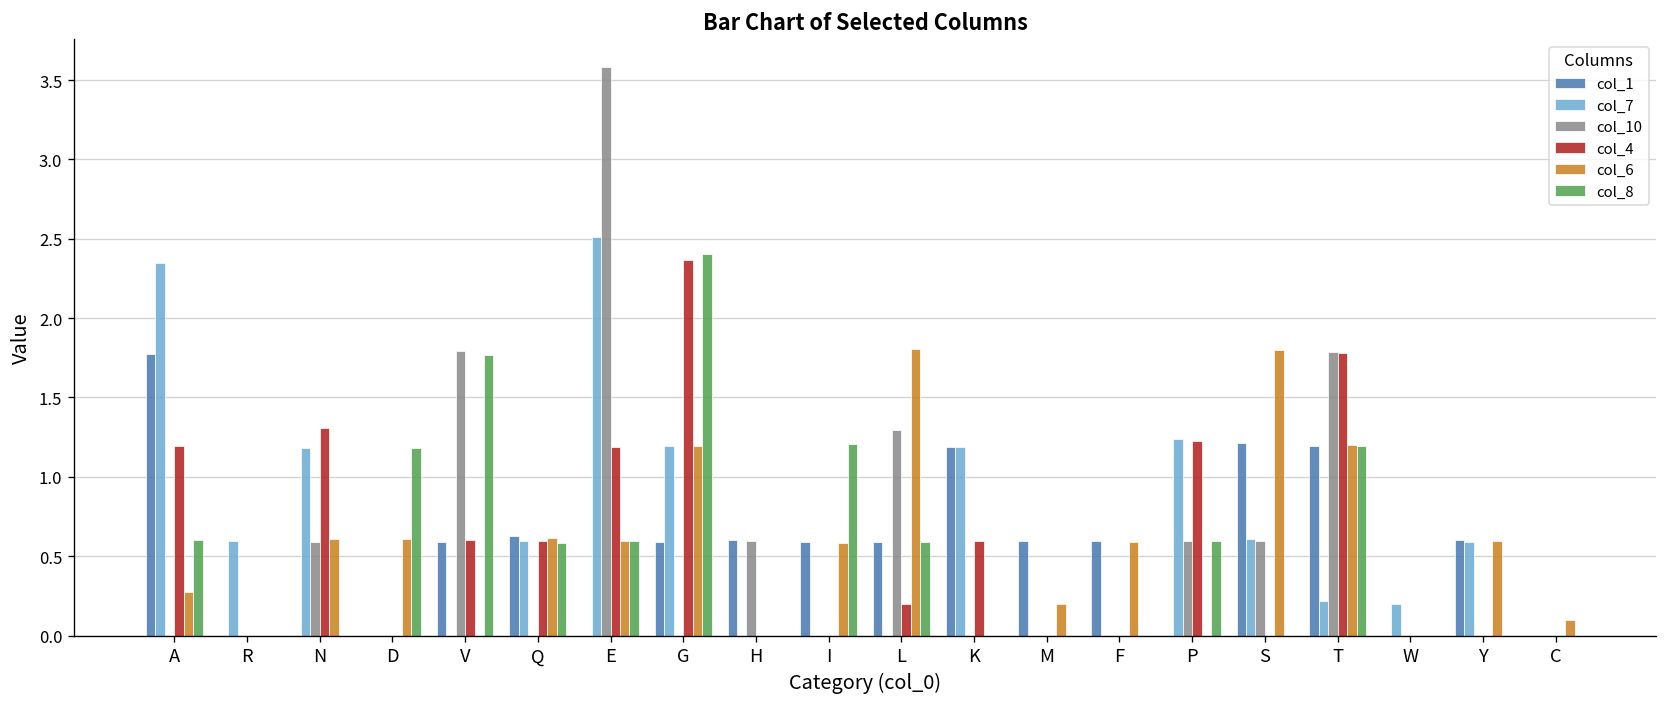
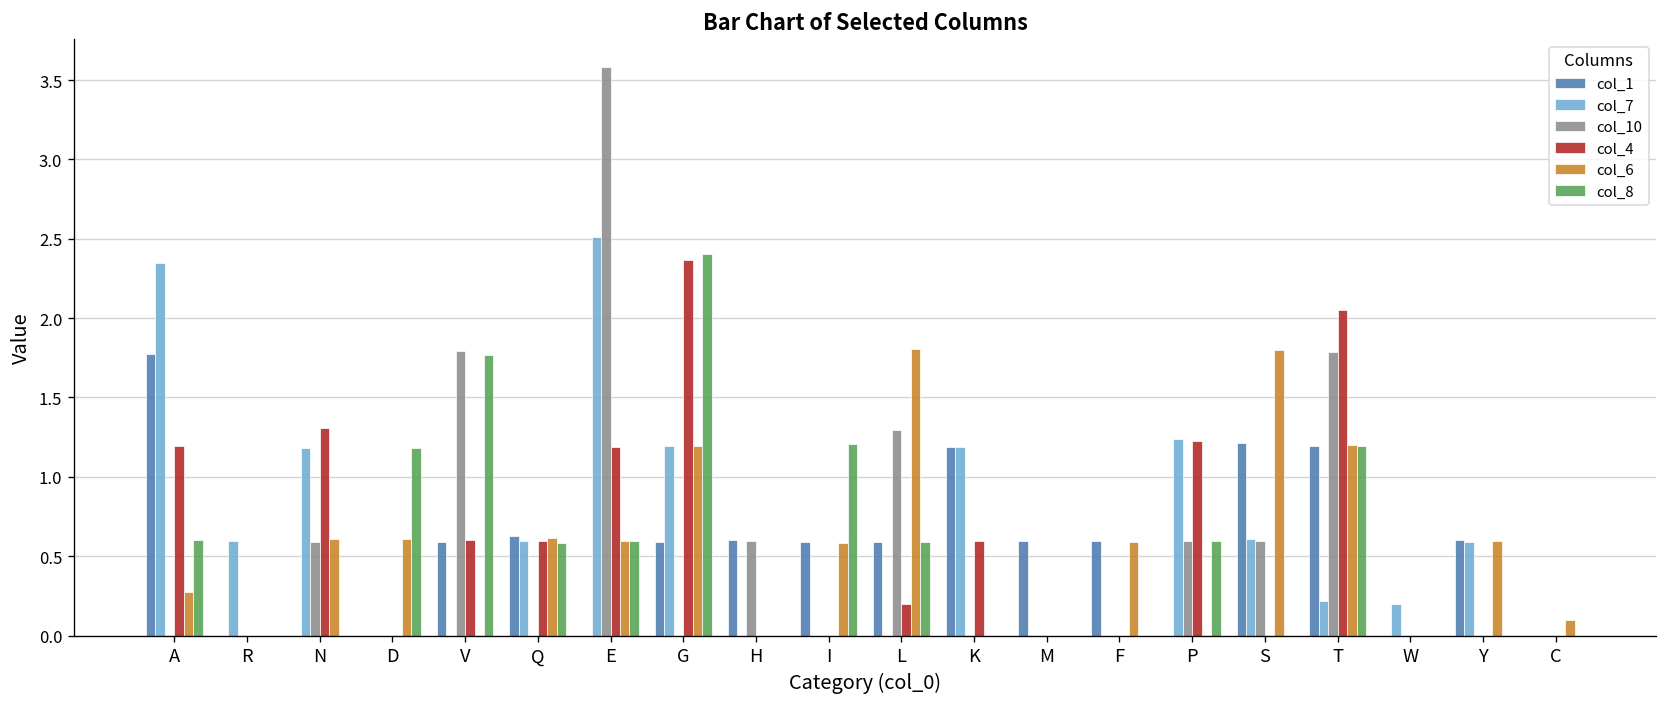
  {
    "col_1": {
      "A": 1.78,
      "R": 0.00,
      "N": 0.00,
      "D": 0.00,
      "V": 0.59,
      "Q": 0.63,
      "E": 0.00,
      "G": 0.59,
      "H": 0.60,
      "I": 0.59,
      "L": 0.59,
      "K": 1.19,
      "M": 0.60,
      "F": 0.60,
      "P": 0.00,
      "S": 1.21,
      "T": 1.20,
      "W": 0.00,
      "Y": 0.60,
      "C": 0.00
    },
    "col_7": {
      "A": 2.35,
      "R": 0.59,
      "N": 1.18,
      "D": 0.00,
      "V": 0.00,
      "Q": 0.60,
      "E": 2.51,
      "G": 1.20,
      "H": 0.00,
      "I": 0.00,
      "L": 0.00,
      "K": 1.19,
      "M": 0.00,
      "F": 0.00,
      "P": 1.24,
      "S": 0.61,
      "T": 0.22,
      "W": 0.20,
      "Y": 0.59,
      "C": 0.00
    },
    "col_10": {
      "A": 0.00,
      "R": 0.00,
      "N": 0.59,
      "D": 0.00,
      "V": 1.79,
      "Q": 0.00,
      "E": 3.58,
      "G": 0.00,
      "H": 0.60,
      "I": 0.00,
      "L": 1.29,
      "K": 0.00,
      "M": 0.00,
      "F": 0.00,
      "P": 0.60,
      "S": 0.60,
      "T": 1.79,
      "W": 0.00,
      "Y": 0.00,
      "C": 0.00
    },
    "col_4": {
      "A": 1.19,
      "R": 0.00,
      "N": 1.31,
      "D": 0.00,
      "V": 0.60,
      "Q": 0.60,
      "E": 1.19,
      "G": 2.37,
      "H": 0.00,
      "I": 0.00,
      "L": 0.20,
      "K": 0.59,
      "M": 0.00,
      "F": 0.00,
      "P": 1.22,
      "S": 0.00,
-     "T": 1.78,
+     "T": 2.05,
      "W": 0.00,
      "Y": 0.00,
      "C": 0.00
    },
    "col_6": {
      "A": 0.27,
      "R": 0.0,
      "N": 0.6,
      "D": 0.6,
      "V": 0.0,
      "Q": 0.6,
      "E": 0.6,
      "G": 1.2,
      "H": 0.0,
      "I": 0.58,
      "L": 1.8,
      "K": 0.0,
-     "M": 0.2,
+     "M": 0.0,
      "F": 0.6,
      "P": 0.0,
      "S": 1.8,
      "T": 1.2,
      "W": 0.0,
      "Y": 0.6,
      "C": 0.1
    },
    "col_8": {
      "A": 0.60,
      "R": 0.00,
      "N": 0.00,
      "D": 1.18,
      "V": 1.77,
      "Q": 0.59,
      "E": 0.59,
      "G": 2.40,
      "H": 0.00,
      "I": 1.21,
      "L": 0.59,
      "K": 0.00,
      "M": 0.00,
      "F": 0.00,
      "P": 0.60,
      "S": 0.00,
      "T": 1.19,
      "W": 0.00,
      "Y": 0.00,
      "C": 0.00
    }
  }
